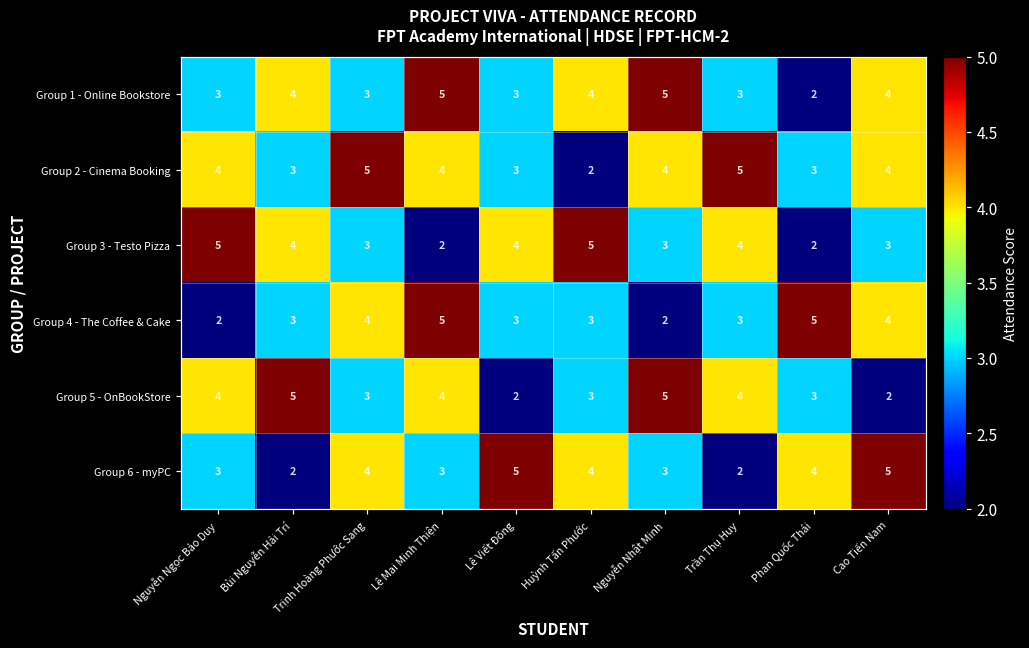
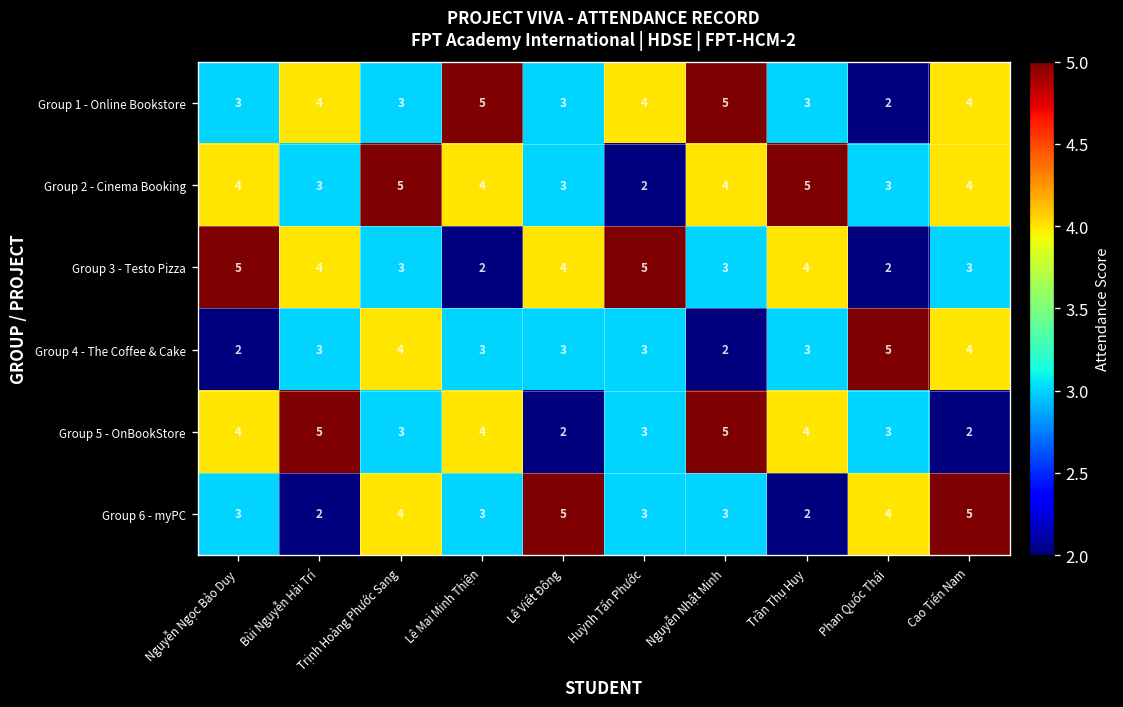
  {
    "Group 1 - Online Bookstore": {
      "Nguyễn Ngọc Bảo Duy": 3,
      "Bùi Nguyễn Hải Trí": 4,
      "Trịnh Hoàng Phước Sang": 3,
      "Lê Mai Minh Thiện": 5,
      "Lê Viết Đông": 3,
      "Huỳnh Tấn Phước": 4,
      "Nguyễn Nhật Minh": 5,
      "Trần Thụ Huy": 3,
      "Phan Quốc Thái": 2,
      "Cao Tiến Nam": 4
    },
    "Group 2 - Cinema Booking": {
      "Nguyễn Ngọc Bảo Duy": 4,
      "Bùi Nguyễn Hải Trí": 3,
      "Trịnh Hoàng Phước Sang": 5,
      "Lê Mai Minh Thiện": 4,
      "Lê Viết Đông": 3,
      "Huỳnh Tấn Phước": 2,
      "Nguyễn Nhật Minh": 4,
      "Trần Thụ Huy": 5,
      "Phan Quốc Thái": 3,
      "Cao Tiến Nam": 4
    },
    "Group 3 - Testo Pizza": {
      "Nguyễn Ngọc Bảo Duy": 5,
      "Bùi Nguyễn Hải Trí": 4,
      "Trịnh Hoàng Phước Sang": 3,
      "Lê Mai Minh Thiện": 2,
      "Lê Viết Đông": 4,
      "Huỳnh Tấn Phước": 5,
      "Nguyễn Nhật Minh": 3,
      "Trần Thụ Huy": 4,
      "Phan Quốc Thái": 2,
      "Cao Tiến Nam": 3
    },
    "Group 4 - The Coffee & Cake": {
      "Nguyễn Ngọc Bảo Duy": 2,
      "Bùi Nguyễn Hải Trí": 3,
      "Trịnh Hoàng Phước Sang": 4,
-     "Lê Mai Minh Thiện": 5,
+     "Lê Mai Minh Thiện": 3,
      "Lê Viết Đông": 3,
      "Huỳnh Tấn Phước": 3,
      "Nguyễn Nhật Minh": 2,
      "Trần Thụ Huy": 3,
      "Phan Quốc Thái": 5,
      "Cao Tiến Nam": 4
    },
    "Group 5 - OnBookStore": {
      "Nguyễn Ngọc Bảo Duy": 4,
      "Bùi Nguyễn Hải Trí": 5,
      "Trịnh Hoàng Phước Sang": 3,
      "Lê Mai Minh Thiện": 4,
      "Lê Viết Đông": 2,
      "Huỳnh Tấn Phước": 3,
      "Nguyễn Nhật Minh": 5,
      "Trần Thụ Huy": 4,
      "Phan Quốc Thái": 3,
      "Cao Tiến Nam": 2
    },
    "Group 6 - myPC": {
      "Nguyễn Ngọc Bảo Duy": 3,
      "Bùi Nguyễn Hải Trí": 2,
      "Trịnh Hoàng Phước Sang": 4,
      "Lê Mai Minh Thiện": 3,
      "Lê Viết Đông": 5,
-     "Huỳnh Tấn Phước": 4,
+     "Huỳnh Tấn Phước": 3,
      "Nguyễn Nhật Minh": 3,
      "Trần Thụ Huy": 2,
      "Phan Quốc Thái": 4,
      "Cao Tiến Nam": 5
    }
  }
